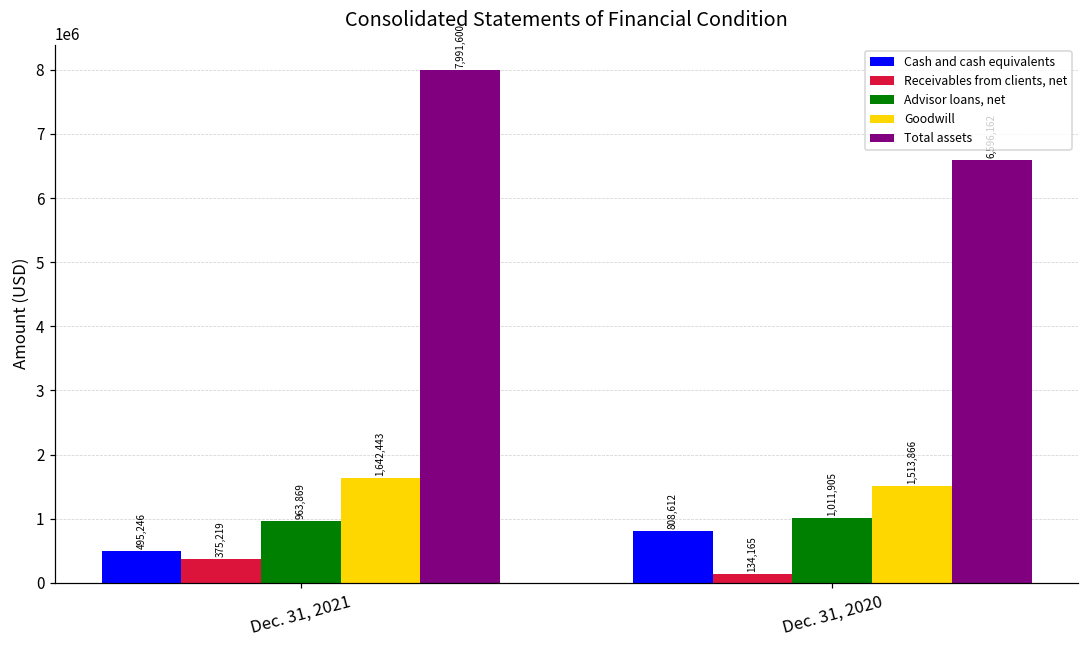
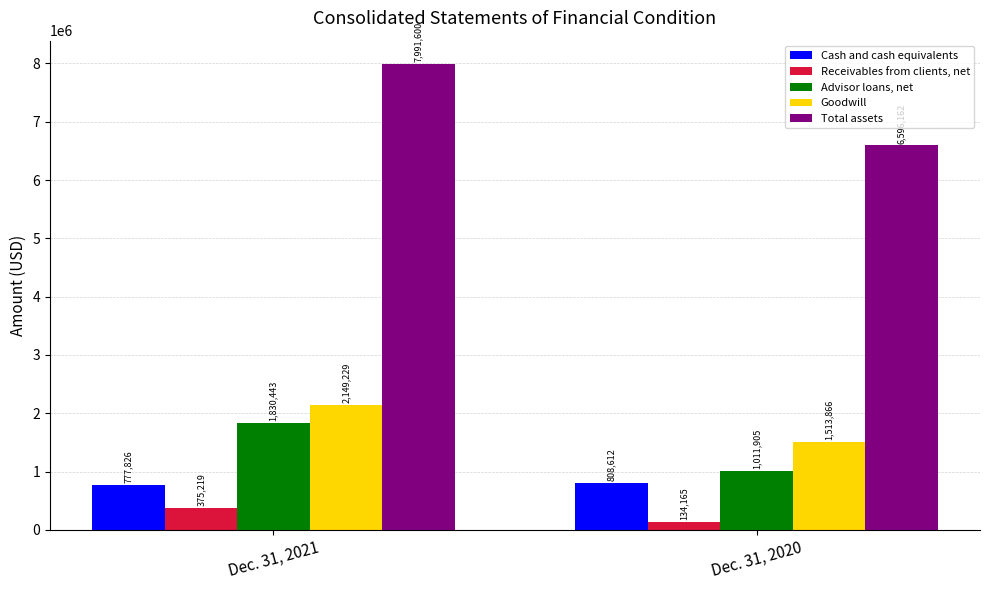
  {
    "Cash and cash equivalents": {
-     "Dec. 31, 2021": "495,246",
+     "Dec. 31, 2021": "777,826",
      "Dec. 31, 2020": "808,612"
    },
    "Receivables from clients, net": {
      "Dec. 31, 2021": "375,219",
      "Dec. 31, 2020": "134,165"
    },
    "Advisor loans, net": {
-     "Dec. 31, 2021": "963,869",
+     "Dec. 31, 2021": "1,830,443",
      "Dec. 31, 2020": "1,011,905"
    },
    "Goodwill": {
-     "Dec. 31, 2021": "1,642,443",
+     "Dec. 31, 2021": "2,149,229",
      "Dec. 31, 2020": "1,513,866"
    },
    "Total assets": {
      "Dec. 31, 2021": "7,991,600"
    }
  }
